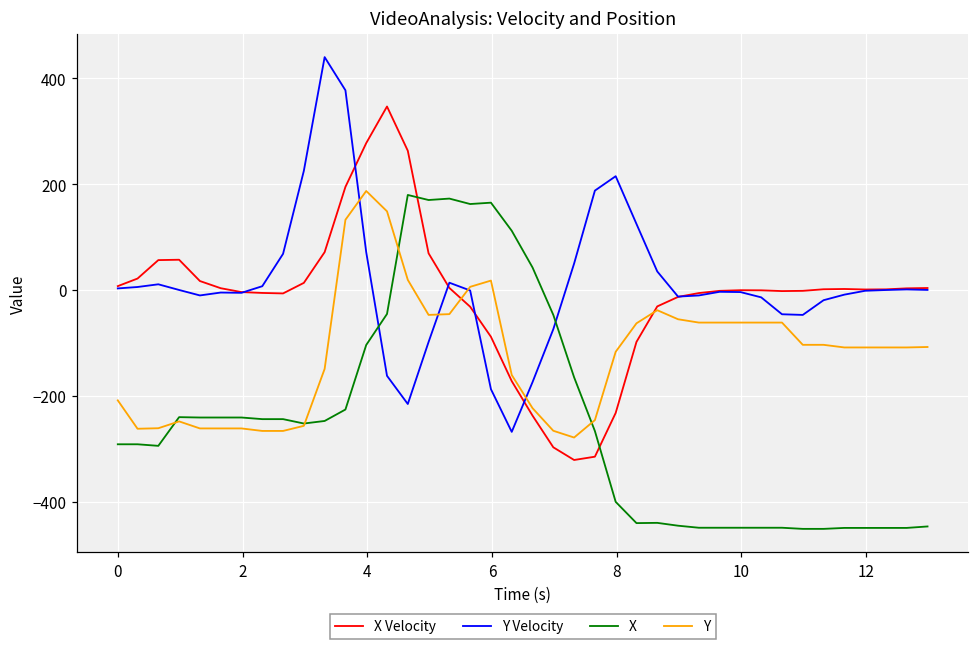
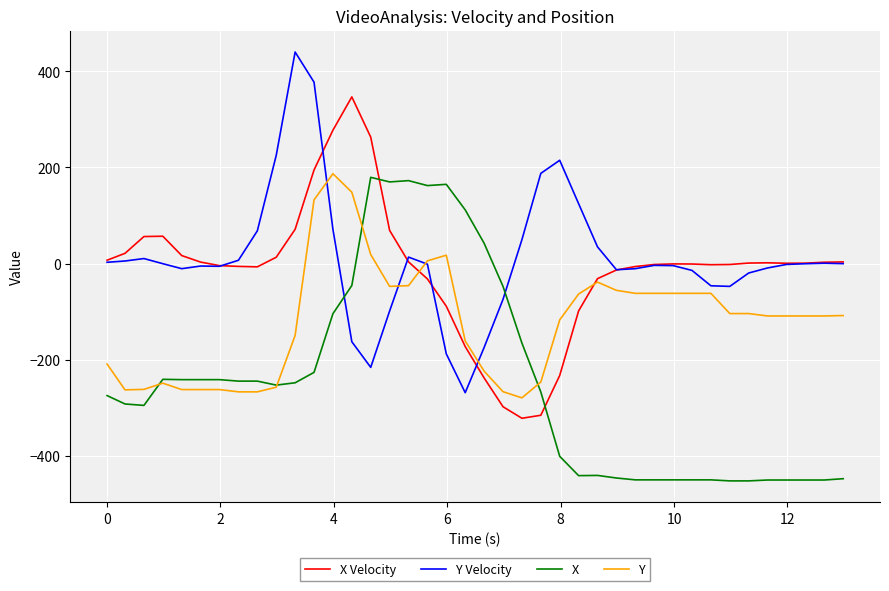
  {
    "X": {
-     "0": -290
+     "0": -270
    },
    "Y": {
      "0": -210
    }
  }
